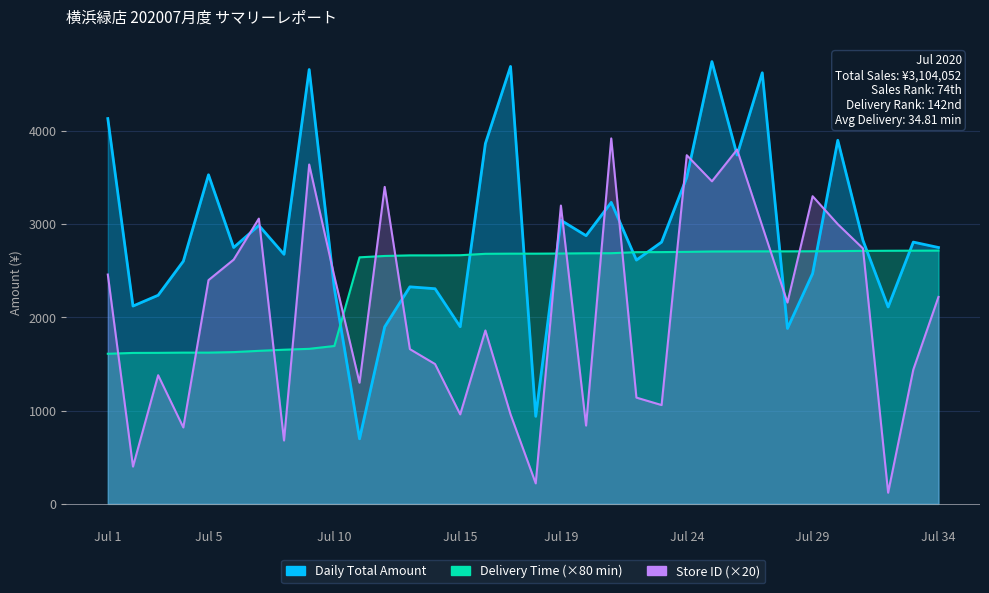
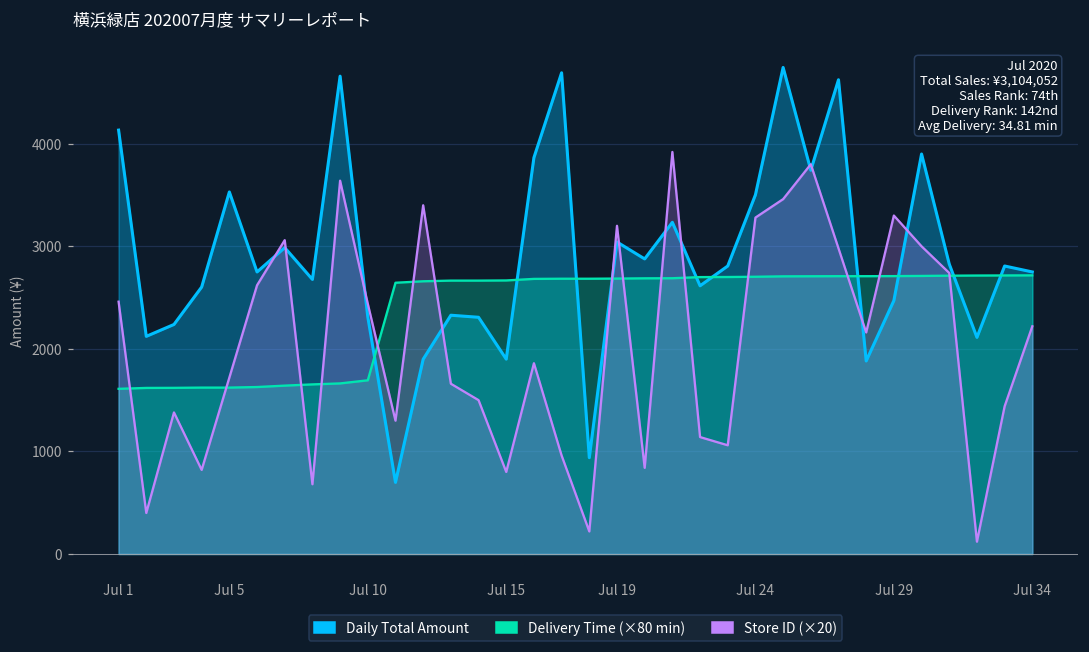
  {
    "Store ID (×20)": {
      "Jul 1": 2500,
-     "Jul 5": 2400,
+     "Jul 5": 1700,
      "Jul 10": 2400,
-     "Jul 15": 1000,
+     "Jul 15": 800,
      "Jul 19": 3200,
-     "Jul 24": 3700,
+     "Jul 24": 3300,
      "Jul 29": 3300,
      "Jul 34": 2200
    }
  }
